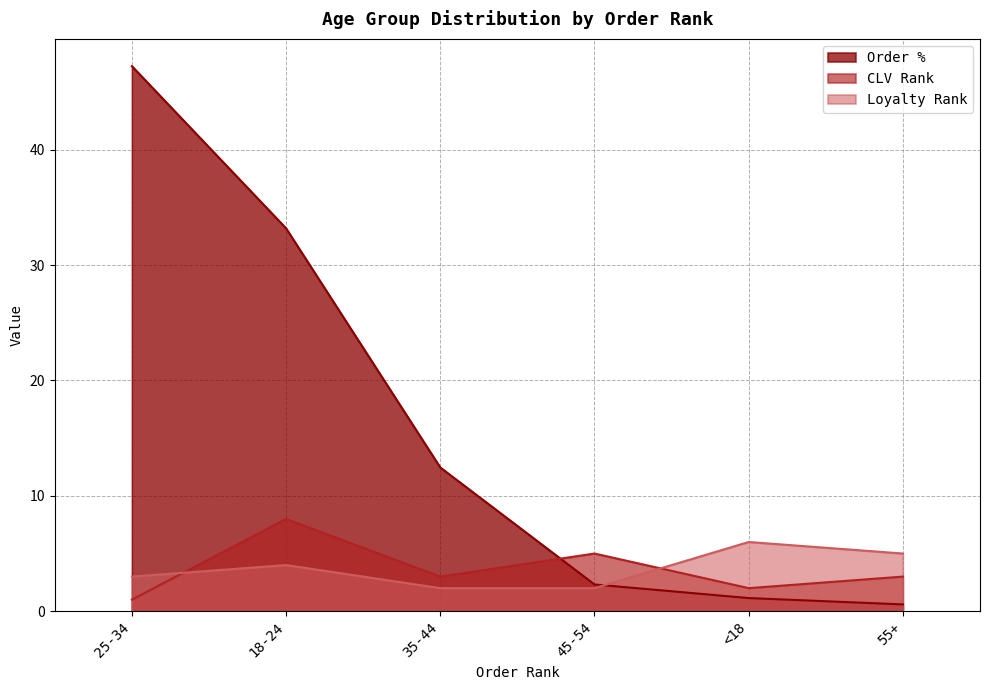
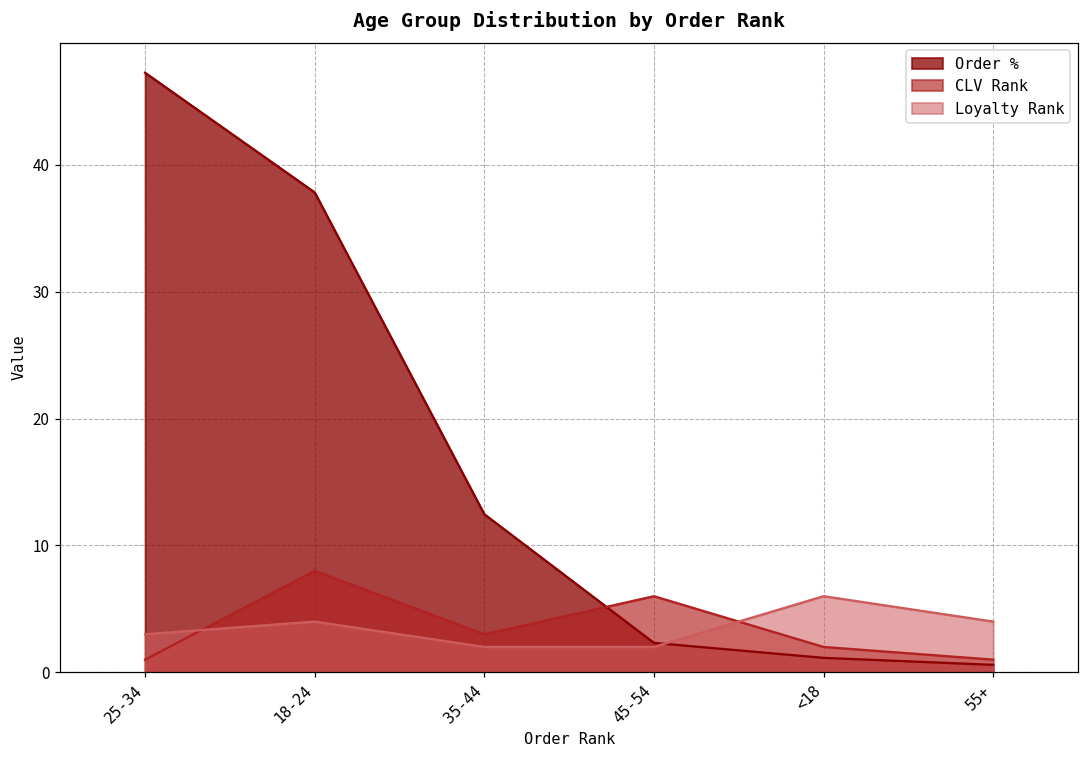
  {
    "Order %": {
      "25-34": 47.3,
-     "18-24": 33.2,
+     "18-24": 37.8,
      "35-44": 12.5,
      "45-54": 2.3,
      "<18": 1.1,
      "55+": 0.6
    },
    "CLV Rank": {
      "25-34": 1,
      "18-24": 8,
      "35-44": 3,
-     "45-54": 5,
+     "45-54": 6,
      "<18": 2,
-     "55+": 3
+     "55+": 1
    },
    "Loyalty Rank": {
      "25-34": 3,
      "18-24": 4,
      "35-44": 2,
      "45-54": 2,
      "<18": 6,
-     "55+": 5
+     "55+": 4
    }
  }
